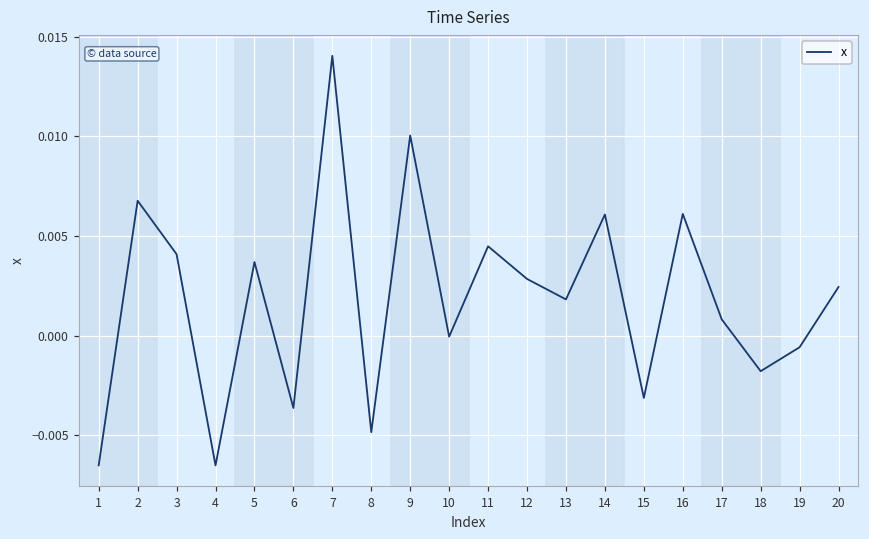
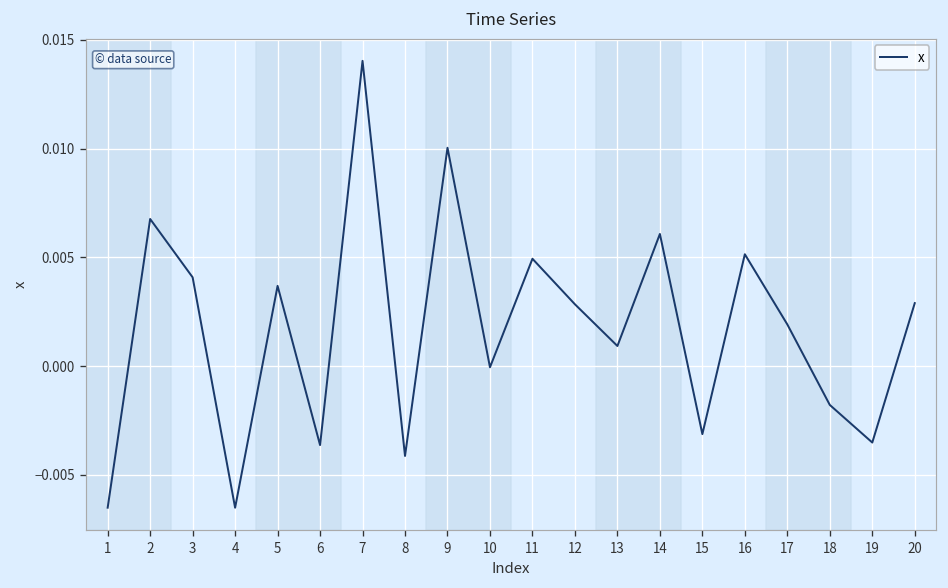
  {
    "1": -0.0065,
    "2": 0.0068,
    "3": 0.0041,
    "4": -0.0065,
    "5": 0.0037,
    "6": -0.0036,
    "7": 0.0140,
-   "8": -0.0048,
+   "8": -0.0041,
    "9": 0.0100,
    "10": -0.0001,
-   "11": 0.0045,
+   "11": 0.0049,
    "12": 0.0028,
-   "13": 0.0018,
+   "13": 0.0009,
    "14": 0.0061,
    "15": -0.0031,
-   "16": 0.0061,
-   "17": 0.0008,
+   "16": 0.0051,
+   "17": 0.0019,
    "18": -0.0018,
-   "19": -0.0006,
-   "20": 0.0024
+   "19": -0.0035,
+   "20": 0.0029
  }
